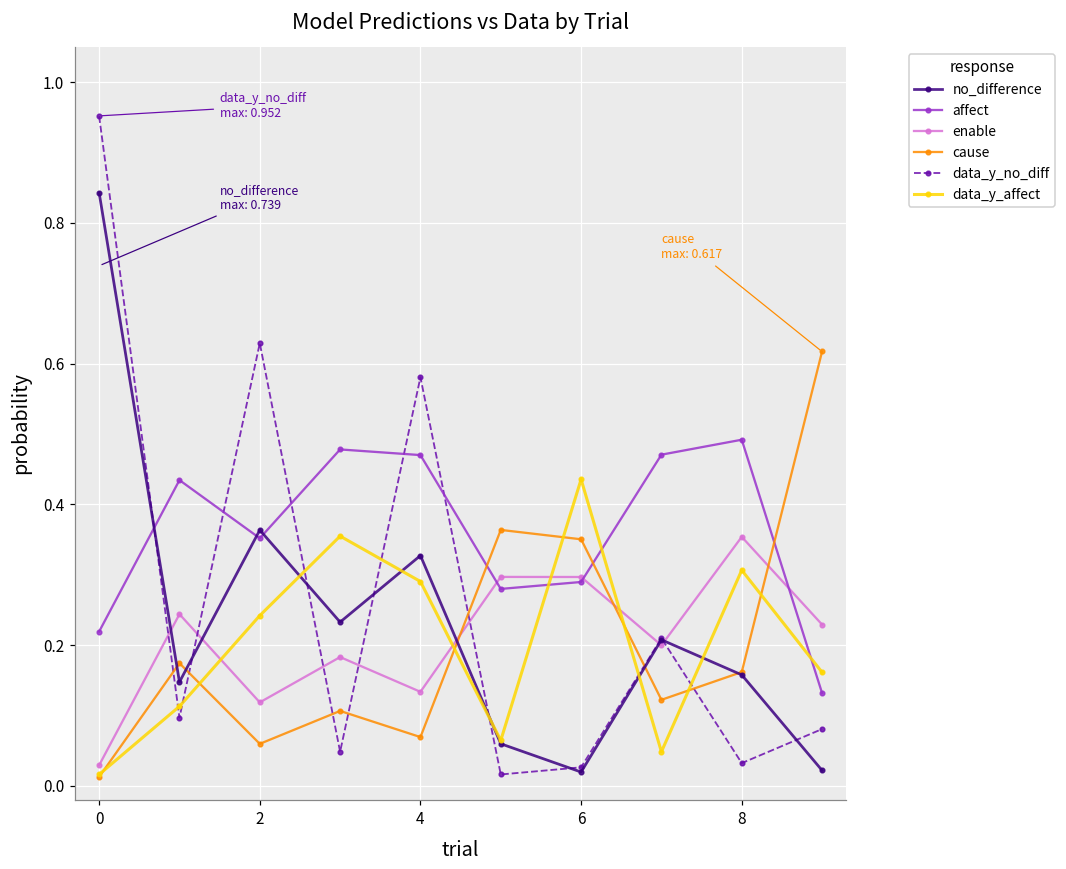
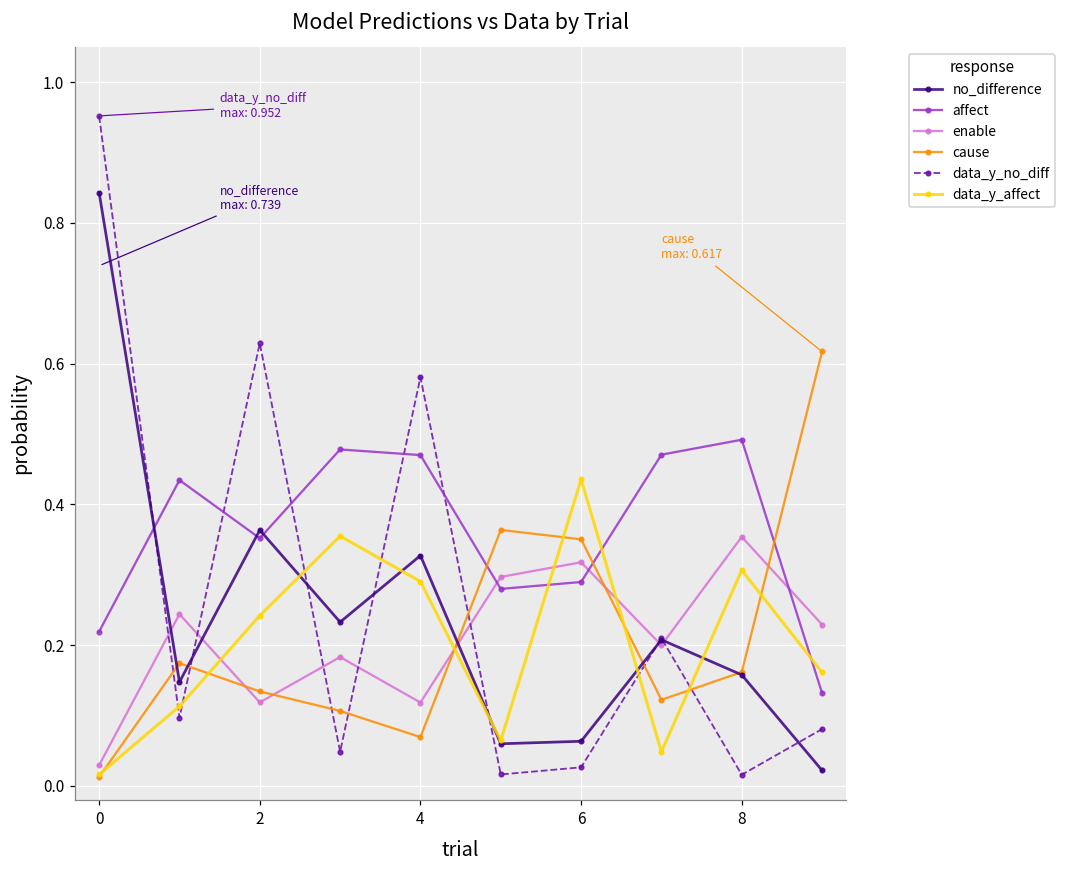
  {
    "no_difference": {
      "2": 0.36,
      "4": 0.33,
-     "6": 0.02
+     "6": 0.06
    },
    "affect": {
      "0": 0.22,
      "2": 0.35,
      "4": 0.47,
      "6": 0.29,
      "8": 0.49
    },
    "enable": {
      "0": 0.03,
      "2": 0.12,
-     "4": 0.13,
-     "6": 0.30,
+     "4": 0.12,
+     "6": 0.32,
      "8": 0.35
    },
    "cause": {
-     "2": 0.06,
+     "2": 0.13,
      "4": 0.07,
      "6": 0.35
    },
    "data_y_no_diff": {
      "2": 0.63,
      "4": 0.58,
      "6": 0.03,
-     "8": 0.03
+     "8": 0.02
    },
    "data_y_affect": {
      "2": 0.24,
      "4": 0.29,
      "6": 0.44,
      "8": 0.31
    }
  }
